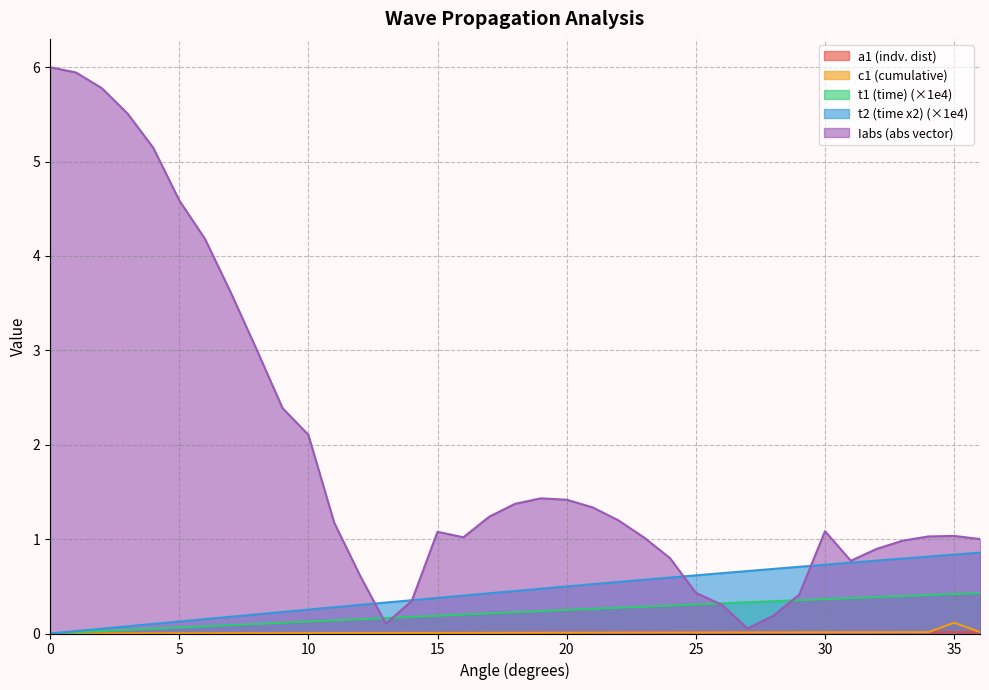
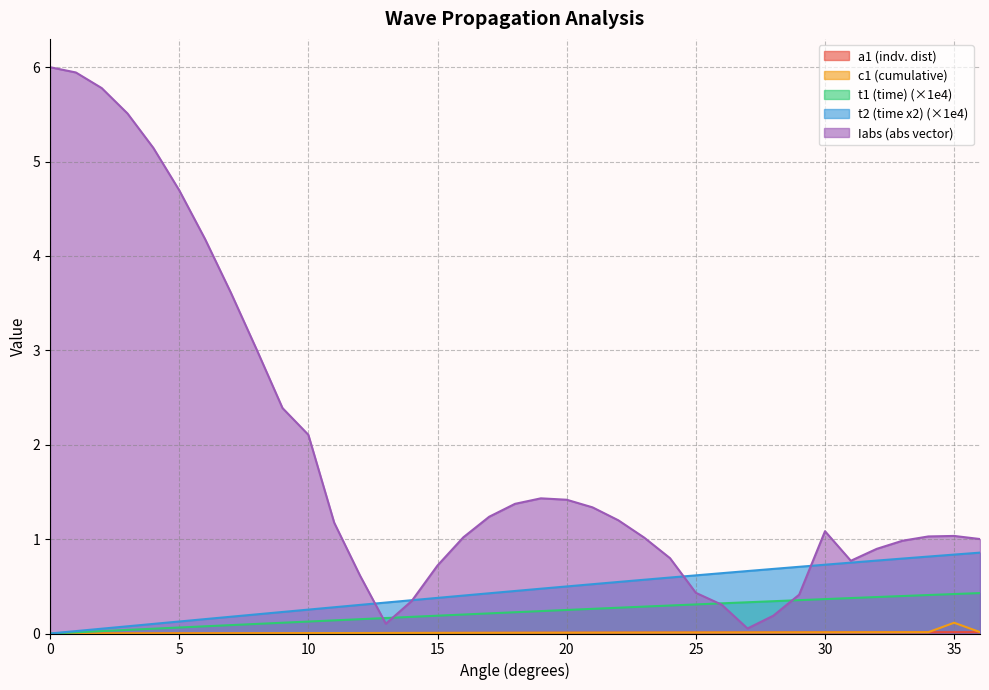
  {
    "a1 (indv. dist)": {
      "35": 0.0
    },
    "c1 (cumulative)": {
      "35": 0.1
    },
    "t1 (time) (×1e4)": {
      "5": 0.1,
      "10": 0.1,
      "15": 0.2,
      "20": 0.2,
      "25": 0.3,
      "30": 0.4,
      "35": 0.4
    },
    "t2 (time x2) (×1e4)": {
      "5": 0.1,
      "10": 0.3,
      "15": 0.4,
      "20": 0.5,
      "25": 0.6,
      "30": 0.7,
      "35": 0.8
    },
    "Iabs (abs vector)": {
      "0": 6.0,
-     "5": 4.6,
+     "5": 4.7,
      "10": 2.1,
-     "15": 1.1,
+     "15": 0.7,
      "20": 1.4,
      "25": 0.4,
      "30": 1.1,
      "35": 1.0
    }
  }
